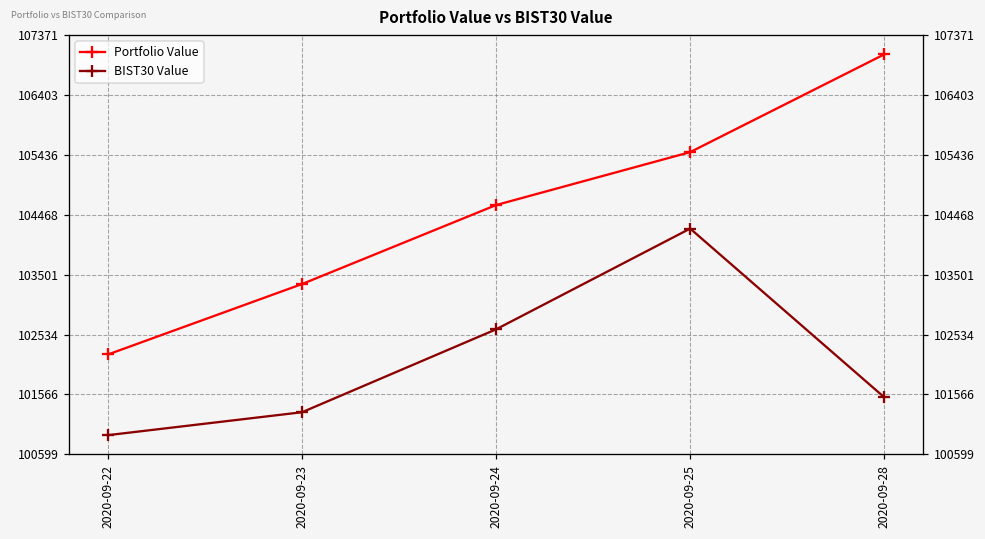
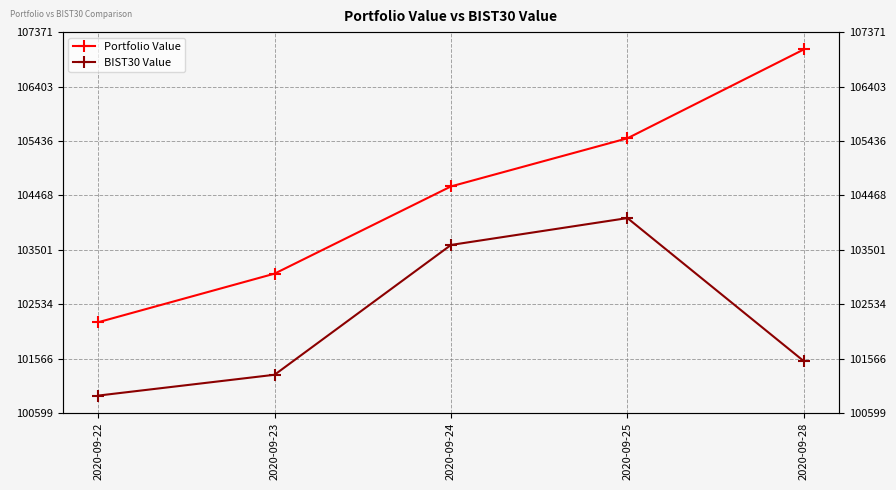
  {
    "Portfolio Value": {
      "2020-09-22": 102200,
-     "2020-09-23": 103300,
+     "2020-09-23": 103100,
      "2020-09-24": 104600,
      "2020-09-25": 105500,
      "2020-09-28": 107100
    },
    "BIST30 Value": {
      "2020-09-22": 100900,
      "2020-09-23": 101300,
-     "2020-09-24": 102600,
-     "2020-09-25": 104200,
+     "2020-09-24": 103600,
+     "2020-09-25": 104100,
      "2020-09-28": 101500
    }
  }
